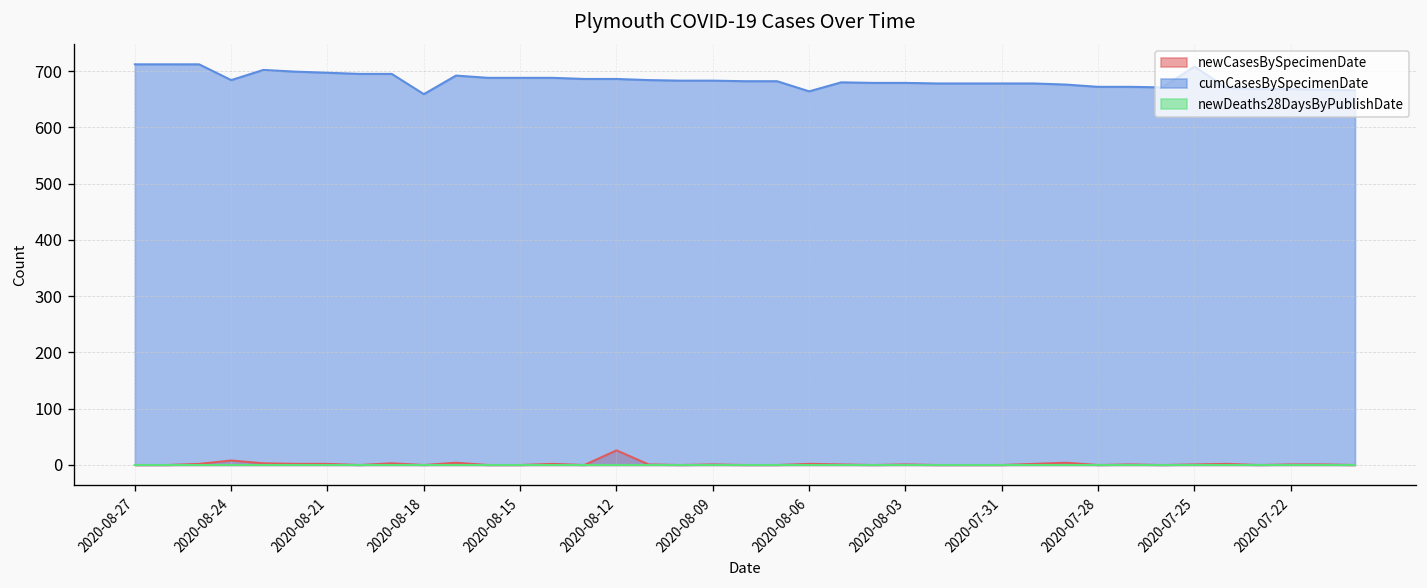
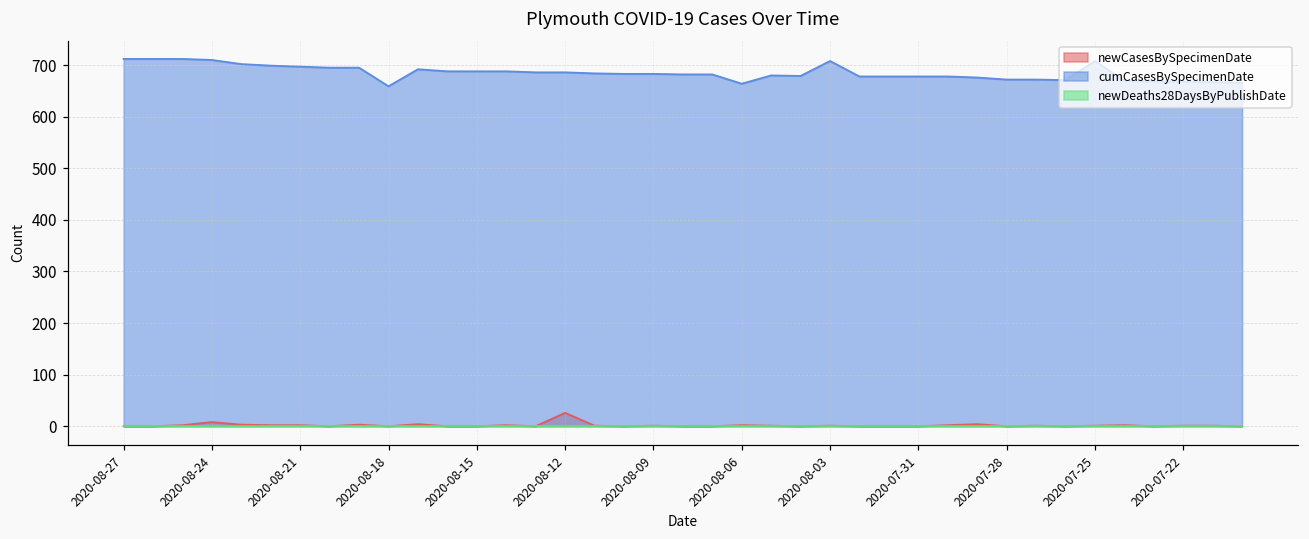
  {
    "newCasesBySpecimenDate": {
      "2020-08-24": 10,
      "2020-08-12": 30
    },
    "cumCasesBySpecimenDate": {
      "2020-08-27": 710,
-     "2020-08-24": 680,
+     "2020-08-24": 710,
      "2020-08-21": 700,
      "2020-08-18": 660,
      "2020-08-15": 690,
      "2020-08-12": 690,
      "2020-08-09": 680,
      "2020-08-06": 660,
-     "2020-08-03": 680,
+     "2020-08-03": 710,
      "2020-07-31": 680,
      "2020-07-28": 670
    },
    "newDeaths28DaysByPublishDate": {
      "2020-08-24": 0,
      "2020-08-12": 0
    }
  }
